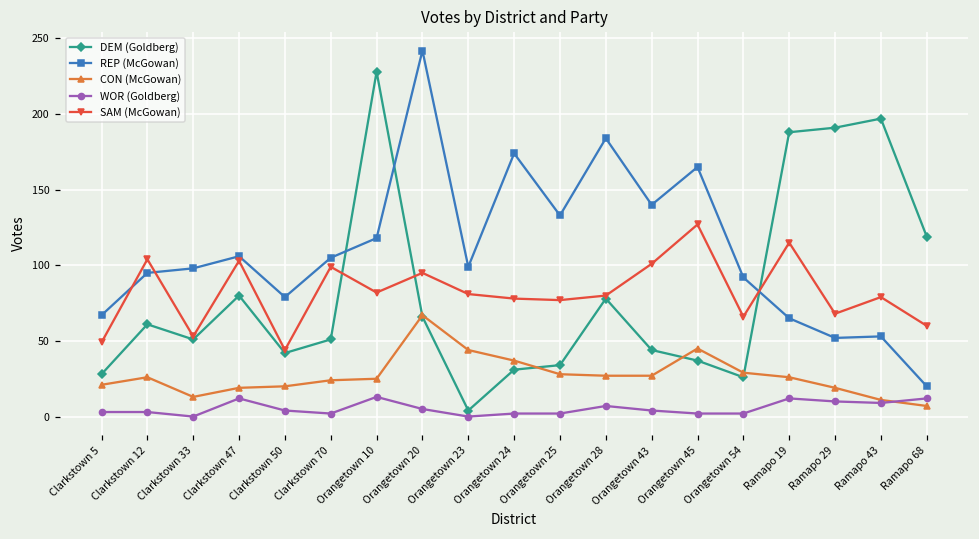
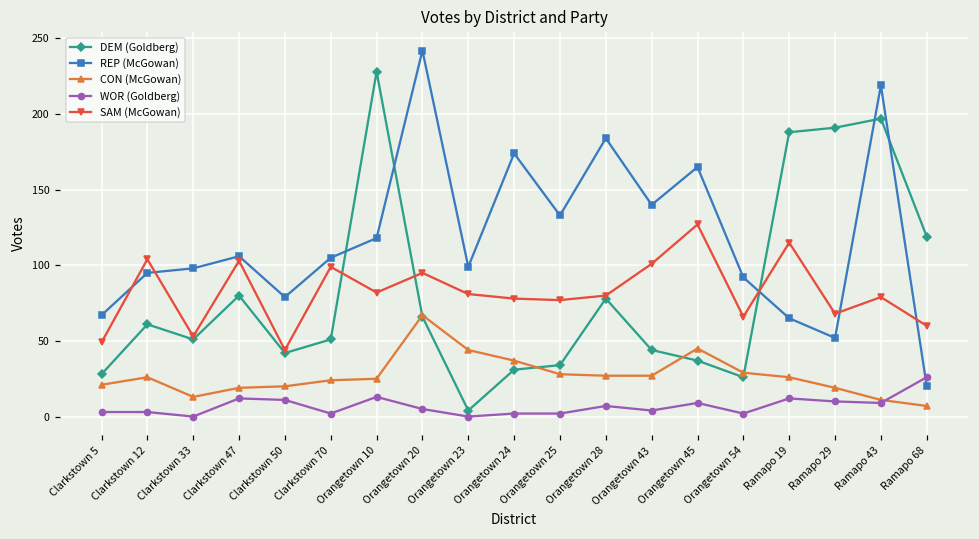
  {
    "DEM (Goldberg)": {
      "Clarkstown 5": 28,
      "Clarkstown 12": 61,
      "Clarkstown 33": 51,
      "Clarkstown 47": 80,
      "Clarkstown 50": 42,
      "Clarkstown 70": 51,
      "Orangetown 10": 228,
      "Orangetown 23": 4,
      "Orangetown 24": 31,
      "Orangetown 25": 34,
      "Orangetown 28": 78,
      "Orangetown 43": 44,
      "Orangetown 45": 37,
      "Orangetown 54": 26,
      "Ramapo 19": 188,
      "Ramapo 29": 191,
      "Ramapo 43": 197,
      "Ramapo 68": 119
    },
    "REP (McGowan)": {
      "Clarkstown 5": 67,
      "Clarkstown 12": 95,
      "Clarkstown 33": 98,
      "Clarkstown 47": 106,
      "Clarkstown 50": 79,
      "Clarkstown 70": 105,
      "Orangetown 10": 118,
      "Orangetown 20": 242,
      "Orangetown 23": 99,
      "Orangetown 24": 174,
      "Orangetown 25": 133,
      "Orangetown 28": 184,
      "Orangetown 43": 140,
      "Orangetown 45": 165,
      "Orangetown 54": 92,
      "Ramapo 19": 65,
      "Ramapo 29": 52,
-     "Ramapo 43": 53,
+     "Ramapo 43": 219,
      "Ramapo 68": 20
    },
    "WOR (Goldberg)": {
      "Clarkstown 5": 3,
      "Clarkstown 12": 3,
      "Clarkstown 33": 0,
      "Clarkstown 47": 12,
-     "Clarkstown 50": 4,
+     "Clarkstown 50": 11,
      "Clarkstown 70": 2,
      "Orangetown 10": 13,
      "Orangetown 20": 5,
      "Orangetown 23": 0,
      "Orangetown 24": 2,
      "Orangetown 25": 2,
      "Orangetown 28": 7,
      "Orangetown 43": 4,
-     "Orangetown 45": 2,
+     "Orangetown 45": 9,
      "Orangetown 54": 2,
      "Ramapo 19": 12,
      "Ramapo 29": 10,
      "Ramapo 43": 9,
-     "Ramapo 68": 12
+     "Ramapo 68": 26
    }
  }
